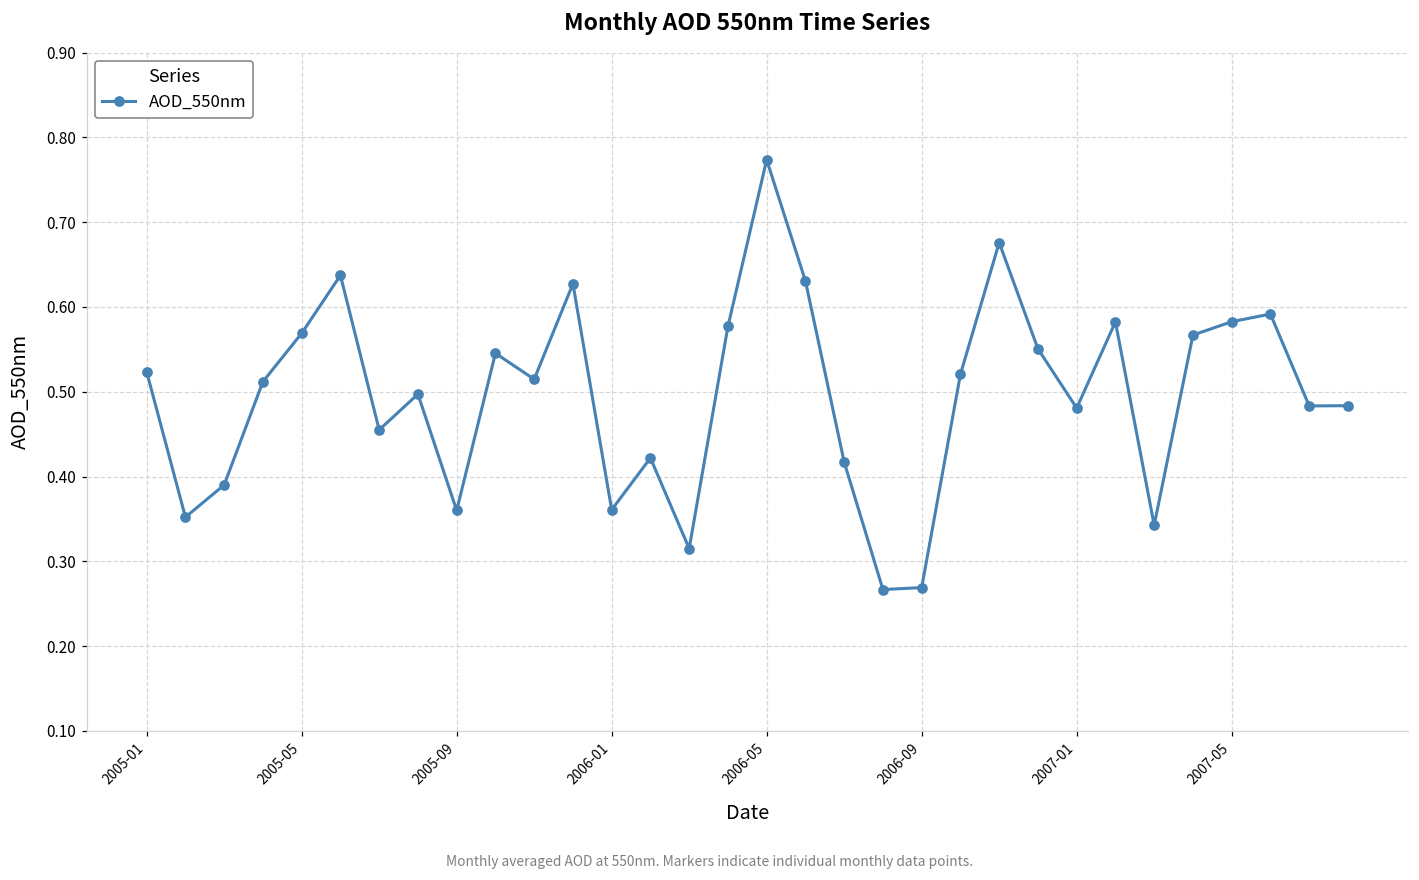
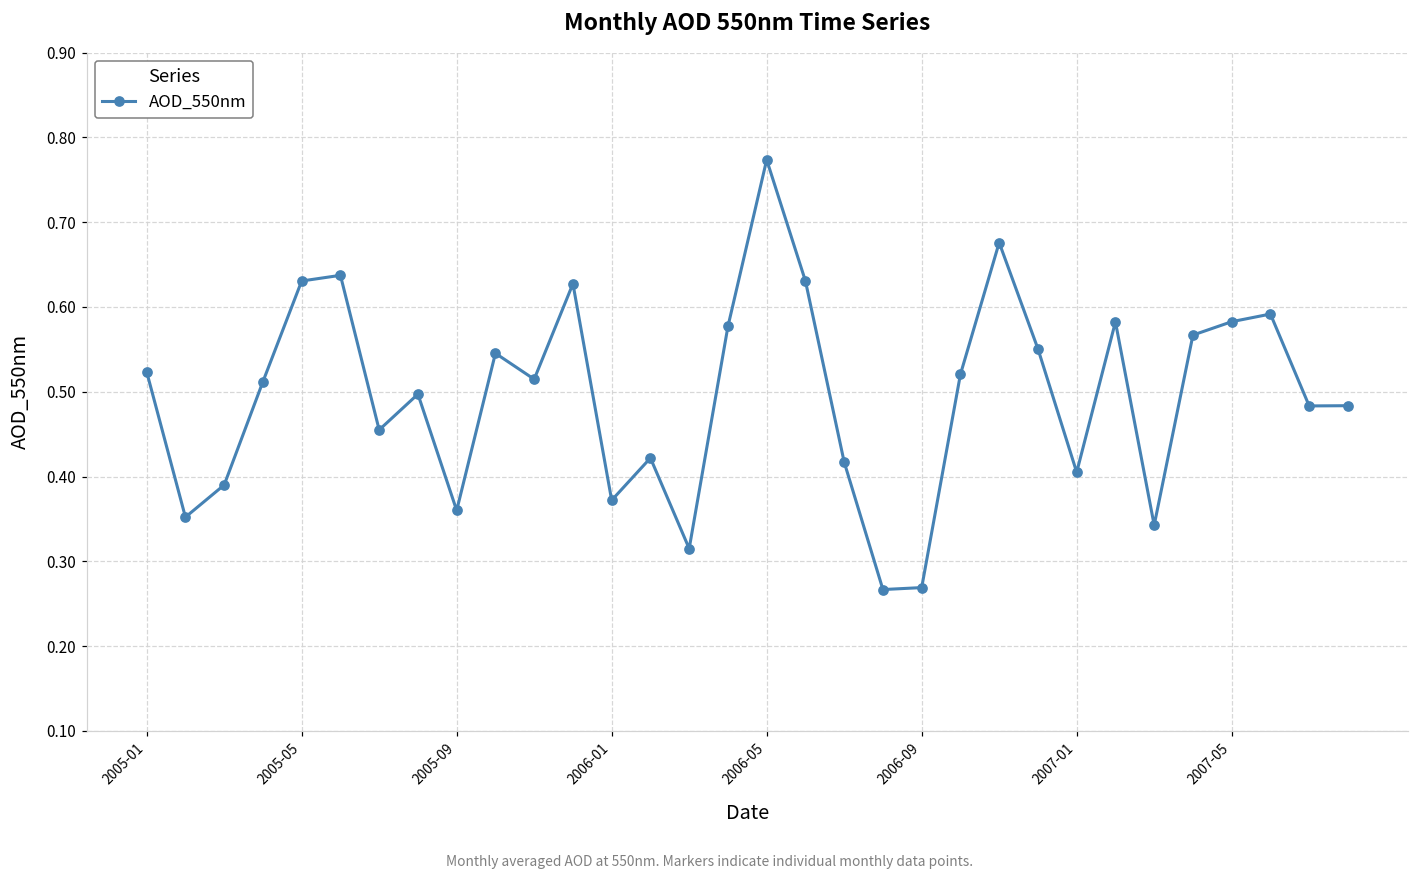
  {
    "2005-01": 0.52,
-   "2005-05": 0.57,
+   "2005-05": 0.63,
    "2005-09": 0.36,
-   "2006-01": 0.36,
+   "2006-01": 0.37,
    "2006-05": 0.77,
    "2006-09": 0.27,
-   "2007-01": 0.48,
+   "2007-01": 0.41,
    "2007-05": 0.58
  }
